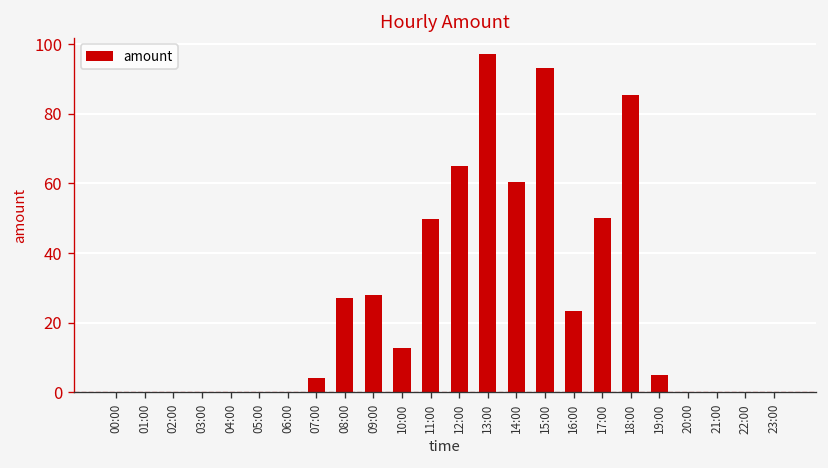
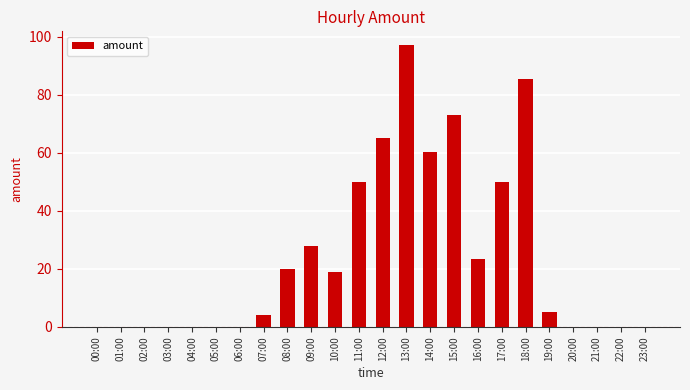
  {
    "00:00": 0,
    "01:00": 0,
    "02:00": 0,
    "03:00": 0,
    "04:00": 0,
    "05:00": 0,
    "06:00": 0,
    "07:00": 4,
-   "08:00": 27,
+   "08:00": 20,
    "09:00": 28,
-   "10:00": 13,
+   "10:00": 19,
    "11:00": 50,
    "12:00": 65,
    "13:00": 97,
    "14:00": 60,
-   "15:00": 93,
+   "15:00": 73,
    "16:00": 23,
    "17:00": 50,
    "18:00": 85,
    "19:00": 5,
    "20:00": 0,
    "21:00": 0,
    "22:00": 0,
    "23:00": 0
  }
